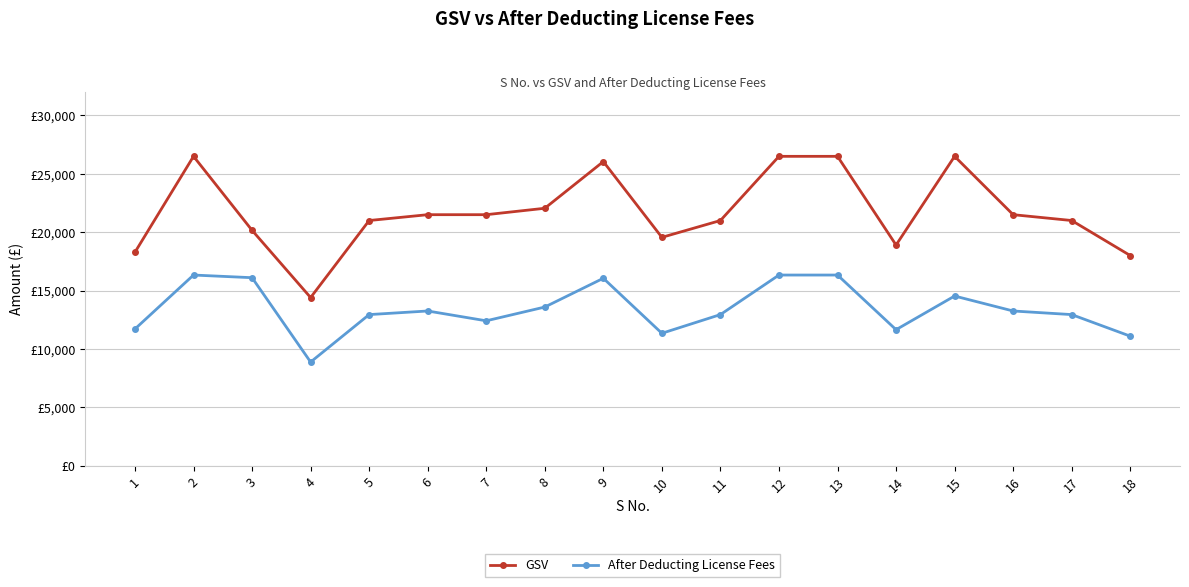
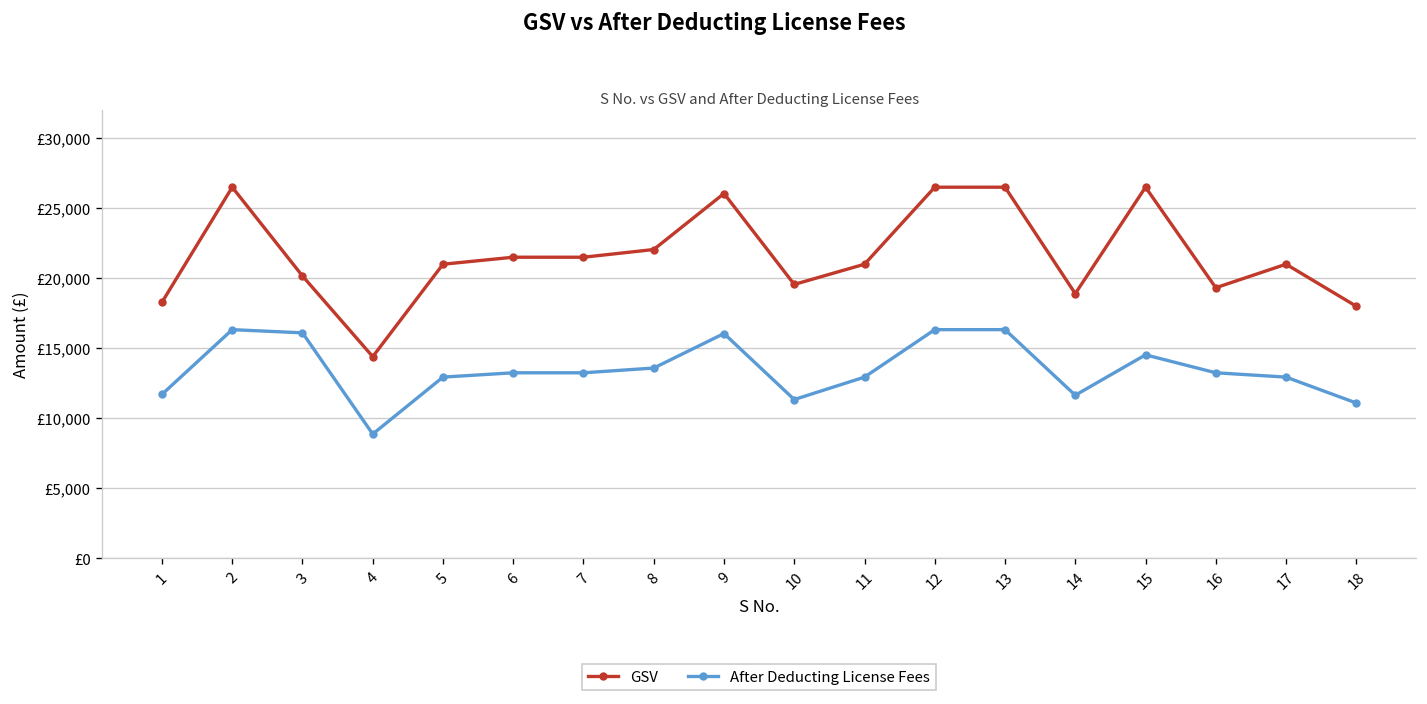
  {
    "GSV": {
      "1": "£18,300",
      "2": "£26,500",
      "3": "£20,200",
      "4": "£14,400",
      "5": "£21,000",
      "6": "£21,500",
      "7": "£21,500",
      "8": "£22,100",
      "9": "£26,100",
      "10": "£19,600",
      "11": "£21,000",
      "12": "£26,500",
      "13": "£26,500",
      "14": "£18,900",
      "15": "£26,500",
-     "16": "£21,500",
+     "16": "£19,300",
      "17": "£21,000",
      "18": "£18,000"
    },
    "After Deducting License Fees": {
      "1": "£11,700",
      "2": "£16,300",
      "3": "£16,100",
      "4": "£8,900",
      "5": "£12,900",
      "6": "£13,200",
-     "7": "£12,400",
+     "7": "£13,200",
      "8": "£13,600",
      "9": "£16,100",
      "10": "£11,300",
      "11": "£12,900",
      "12": "£16,300",
      "13": "£16,300",
      "14": "£11,600",
      "15": "£14,500",
      "16": "£13,200",
      "17": "£12,900",
      "18": "£11,100"
    }
  }
